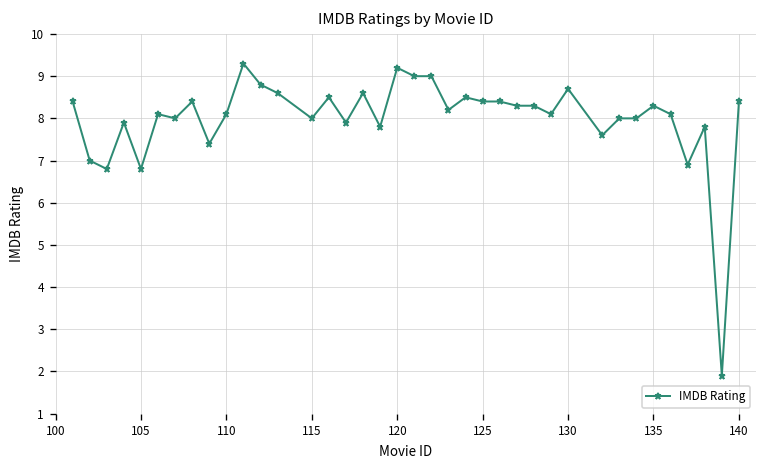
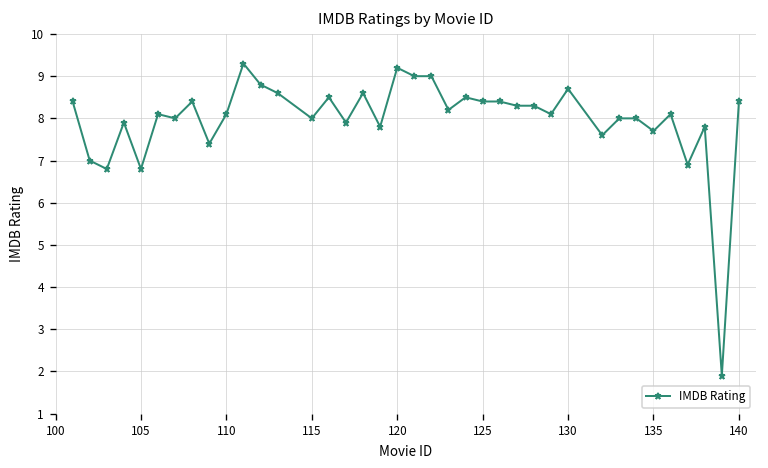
  {
    "105": 6.8,
    "110": 8.1,
    "115": 8.0,
    "120": 9.2,
    "125": 8.4,
    "130": 8.7,
-   "135": 8.3,
+   "135": 7.7,
    "140": 8.4
  }
